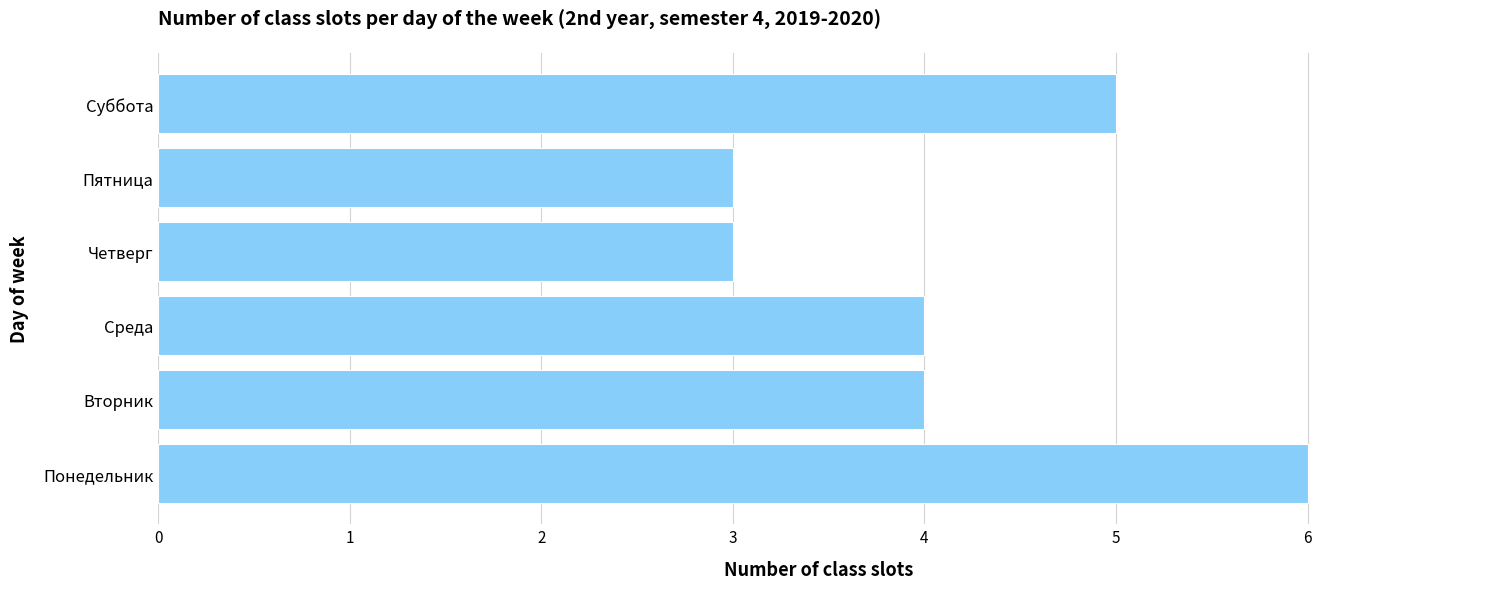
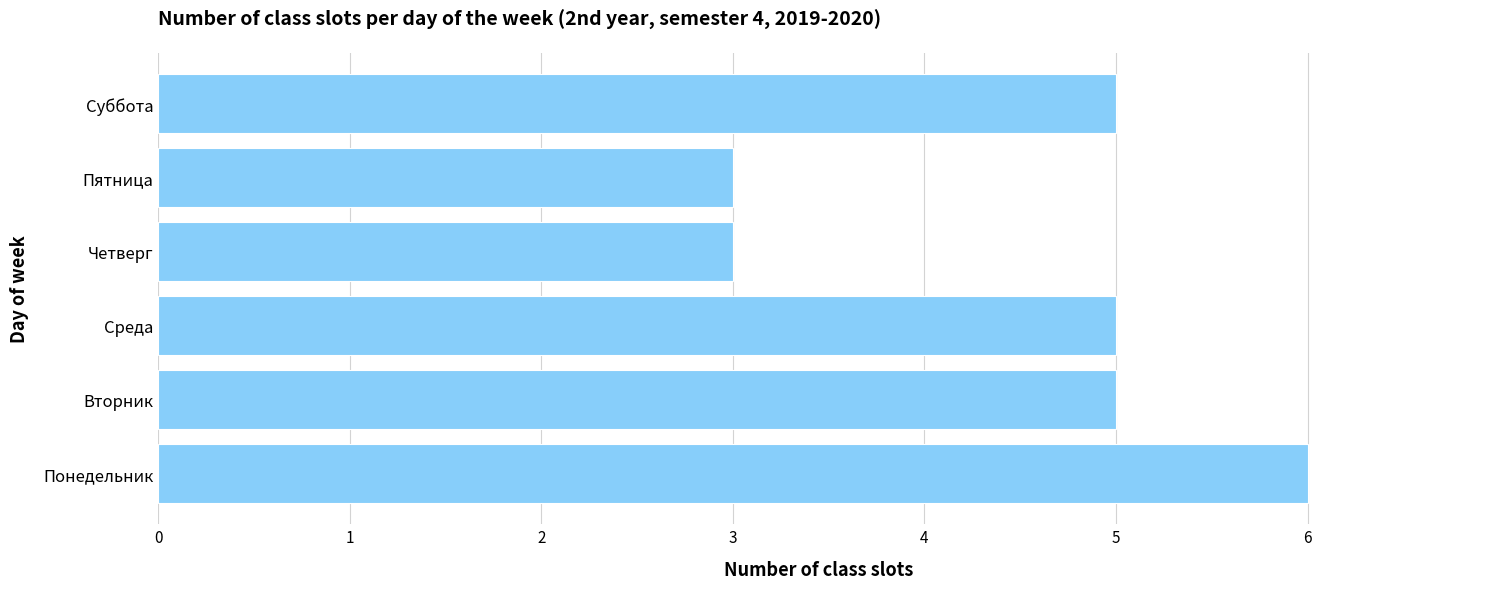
  {
    "Суббота": 5,
    "Пятница": 3,
    "Четверг": 3,
-   "Среда": 4,
-   "Вторник": 4,
+   "Среда": 5,
+   "Вторник": 5,
    "Понедельник": 6
  }
